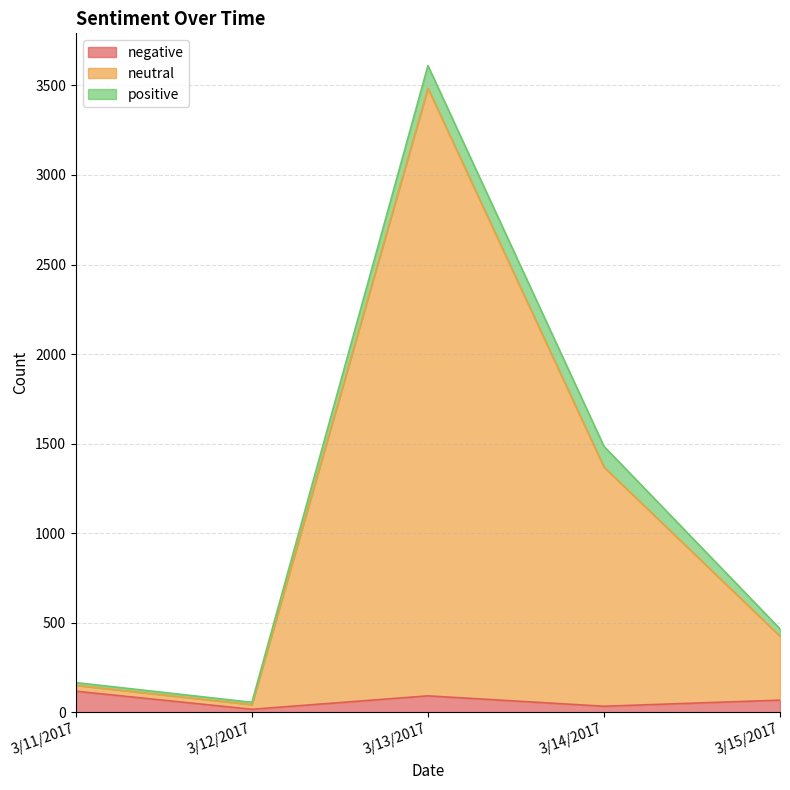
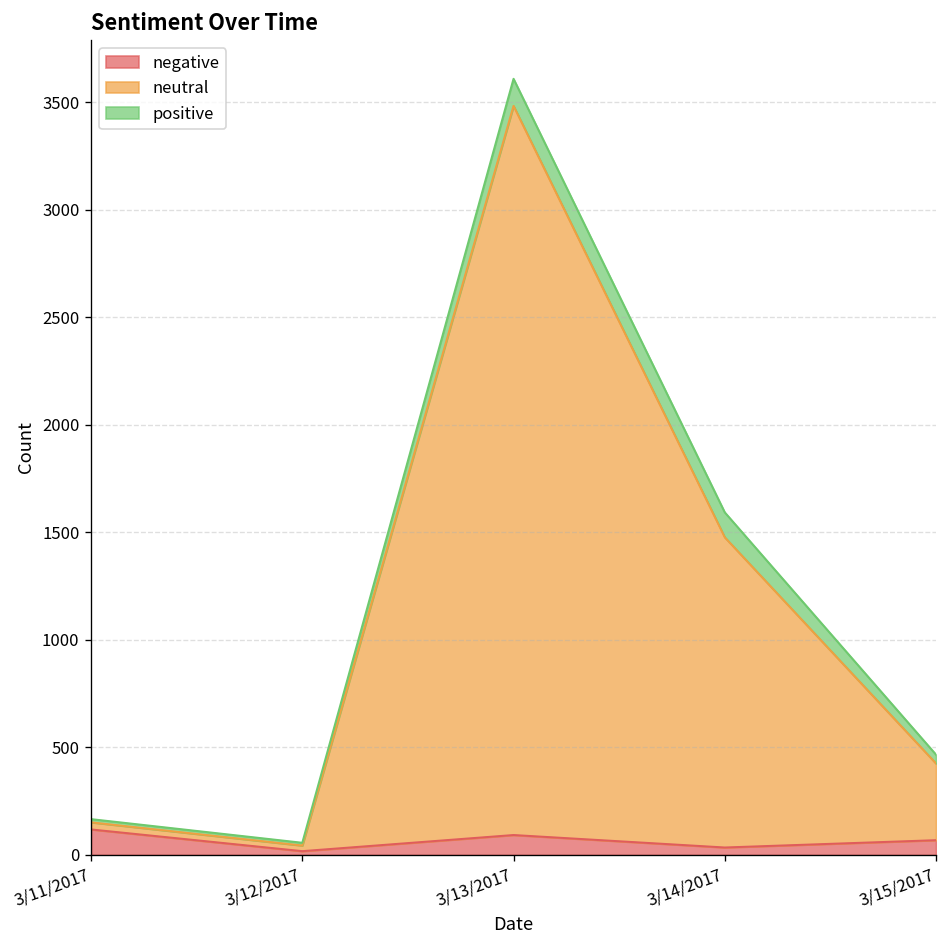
  {
    "negative": {
      "3/11/2017": 120,
      "3/12/2017": 20,
      "3/13/2017": 90,
      "3/14/2017": 30,
      "3/15/2017": 70
    },
    "neutral": {
      "3/11/2017": 30,
      "3/13/2017": 3390,
-     "3/14/2017": 1340,
+     "3/14/2017": 1440,
      "3/15/2017": 360
    },
    "positive": {
      "3/11/2017": 20,
      "3/13/2017": 130,
      "3/14/2017": 120,
      "3/15/2017": 40
    }
  }
